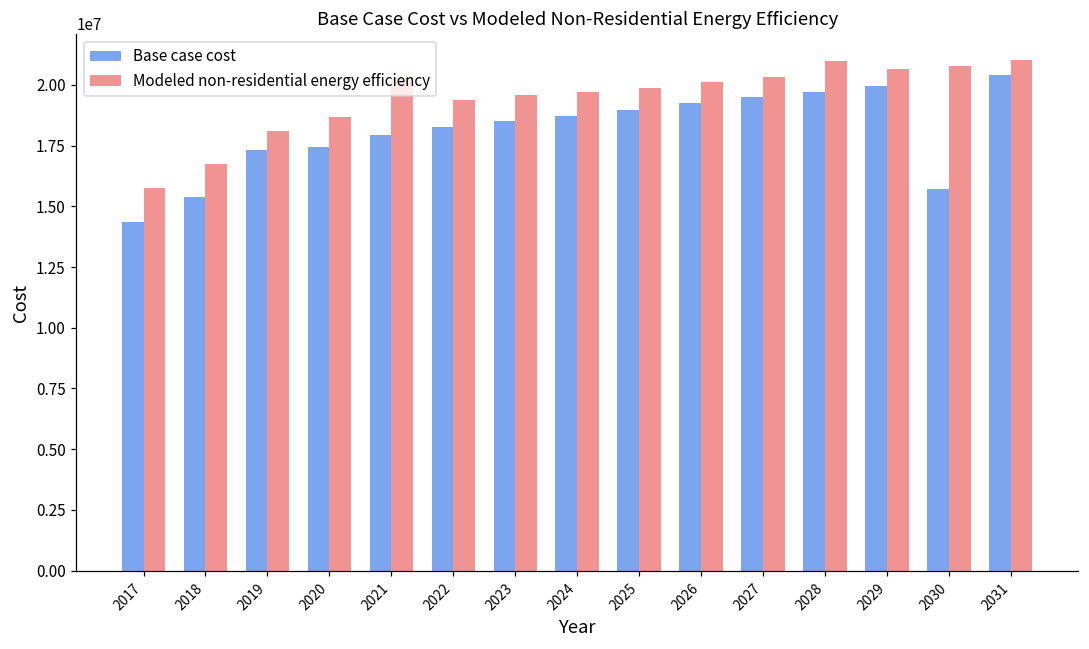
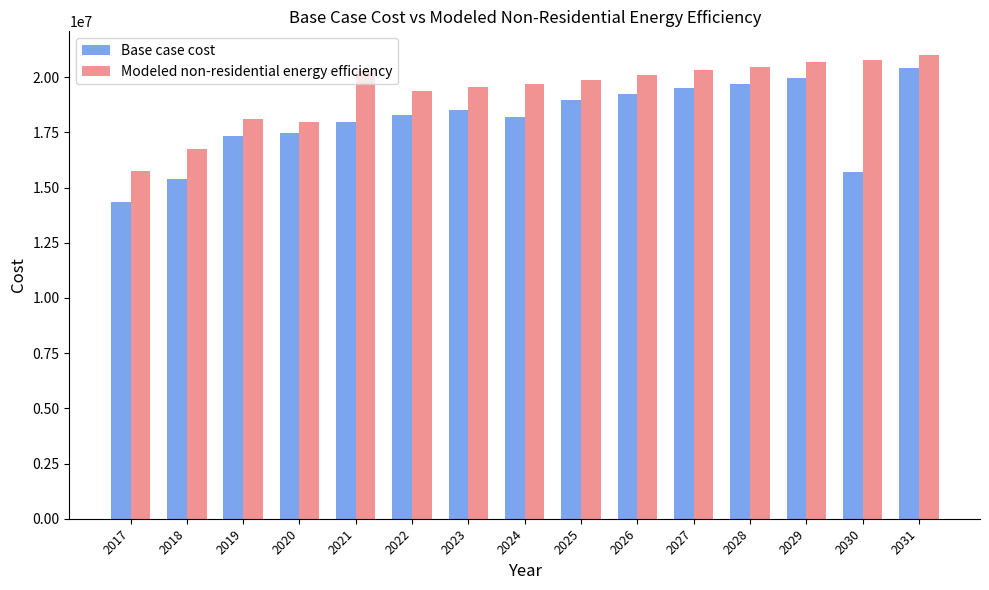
  {
    "Base case cost": {
      "2017": 14300000,
      "2018": 15400000,
      "2019": 17300000,
      "2020": 17500000,
      "2021": 17900000,
      "2022": 18300000,
      "2023": 18500000,
-     "2024": 18700000,
+     "2024": 18200000,
      "2025": 19000000,
      "2026": 19200000,
      "2027": 19500000,
      "2028": 19700000,
      "2029": 20000000,
      "2030": 15700000,
      "2031": 20400000
    },
    "Modeled non-residential energy efficiency": {
      "2017": 15800000,
      "2018": 16700000,
      "2019": 18100000,
-     "2020": 18700000,
+     "2020": 18000000,
      "2022": 19400000,
      "2023": 19600000,
      "2024": 19700000,
      "2025": 19900000,
      "2026": 20100000,
      "2027": 20300000,
-     "2028": 21000000,
+     "2028": 20500000,
      "2029": 20700000,
      "2030": 20800000,
      "2031": 21000000
    }
  }
